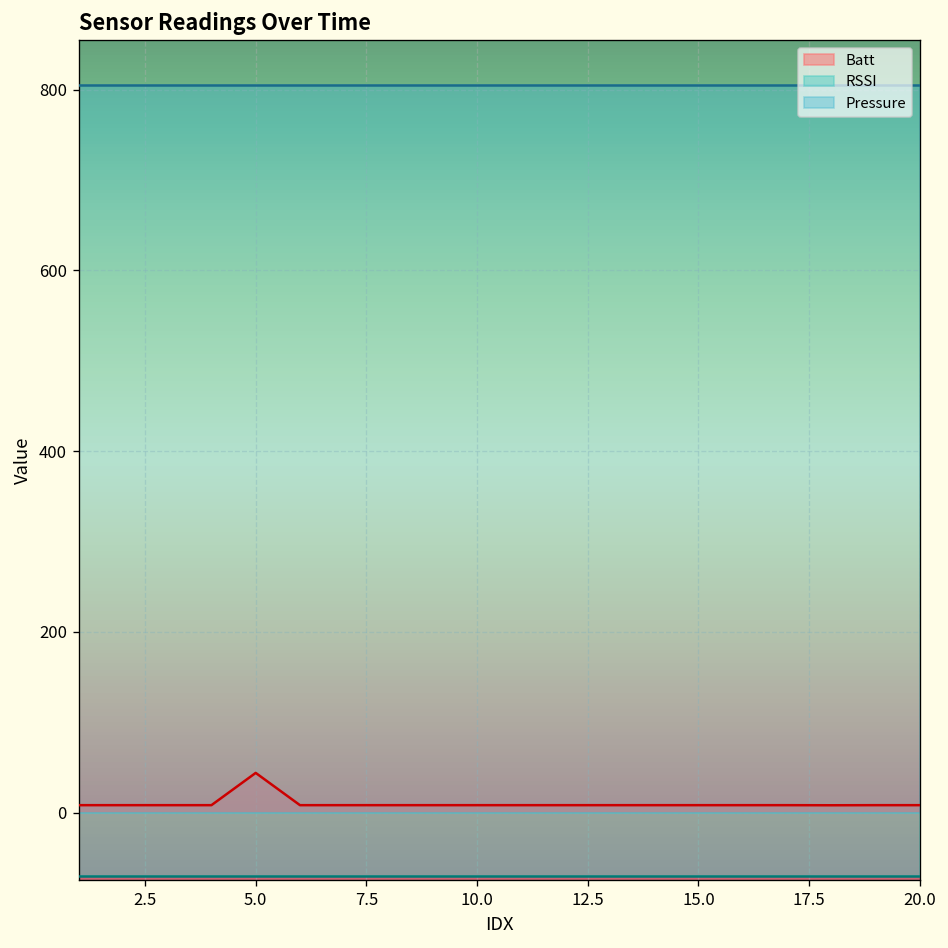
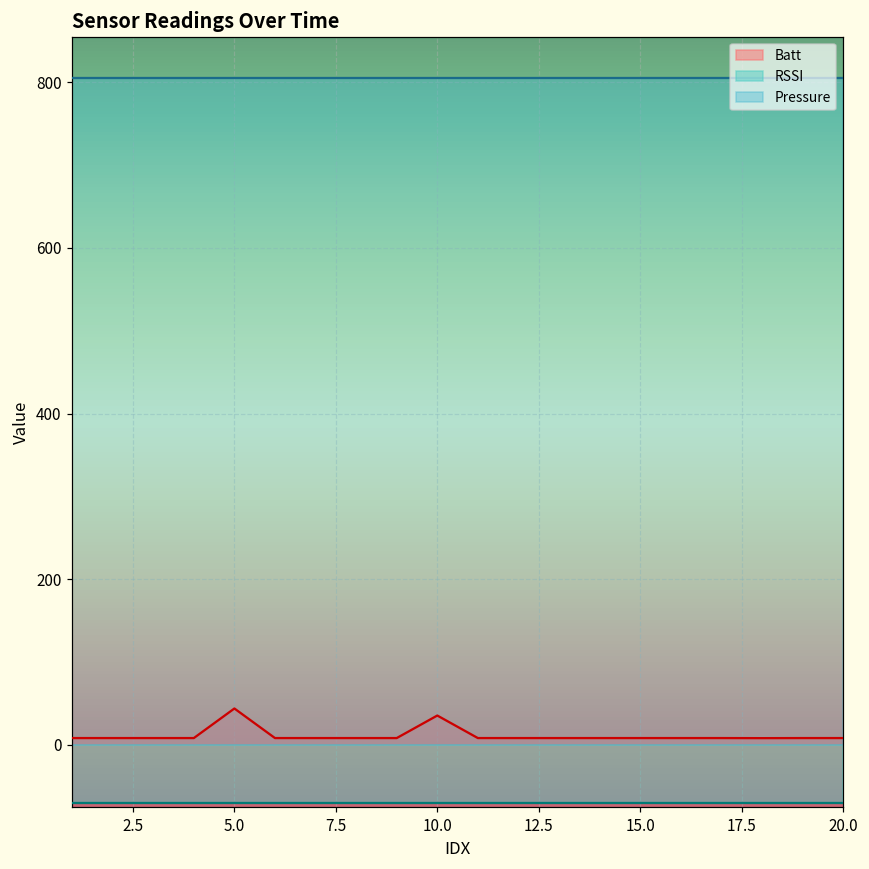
  {
    "Batt": {
      "5.0": 40,
-     "10.0": 10,
+     "10.0": 40,
      "15.0": 10,
      "20.0": 10
    }
  }
